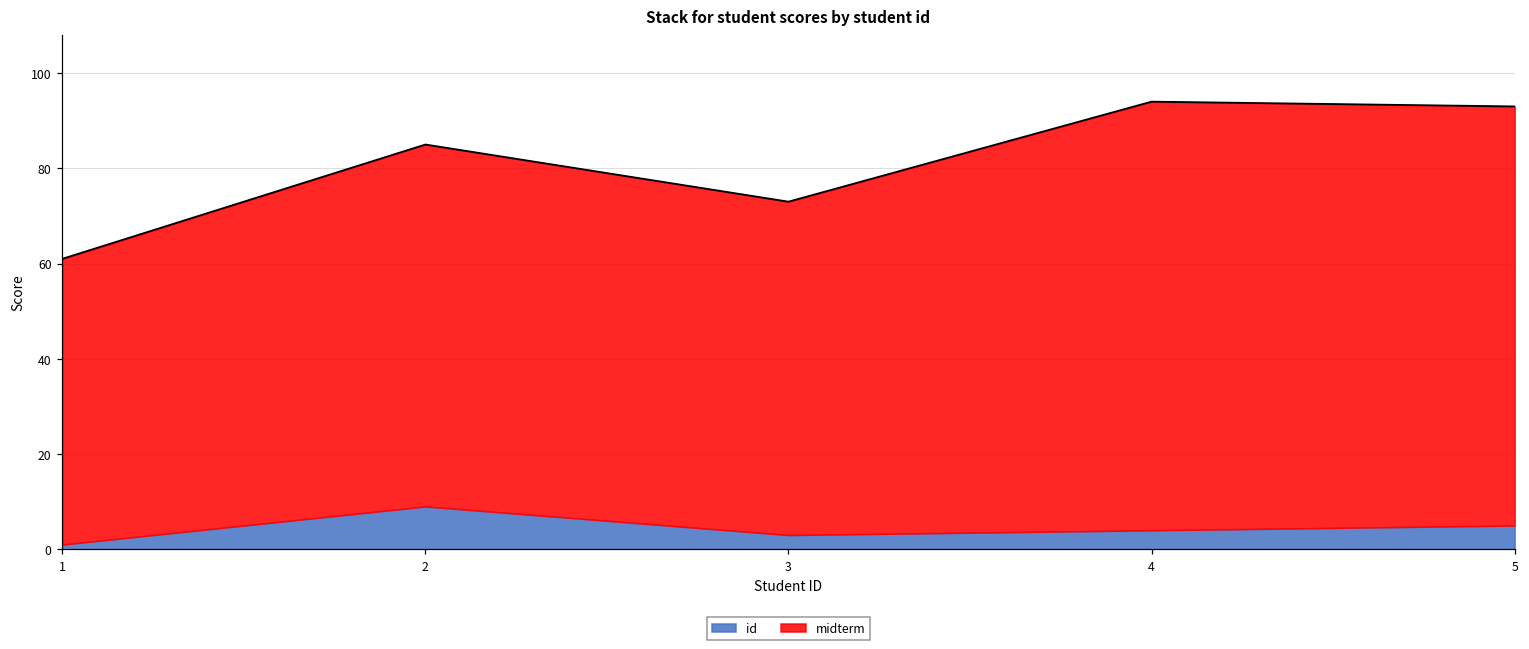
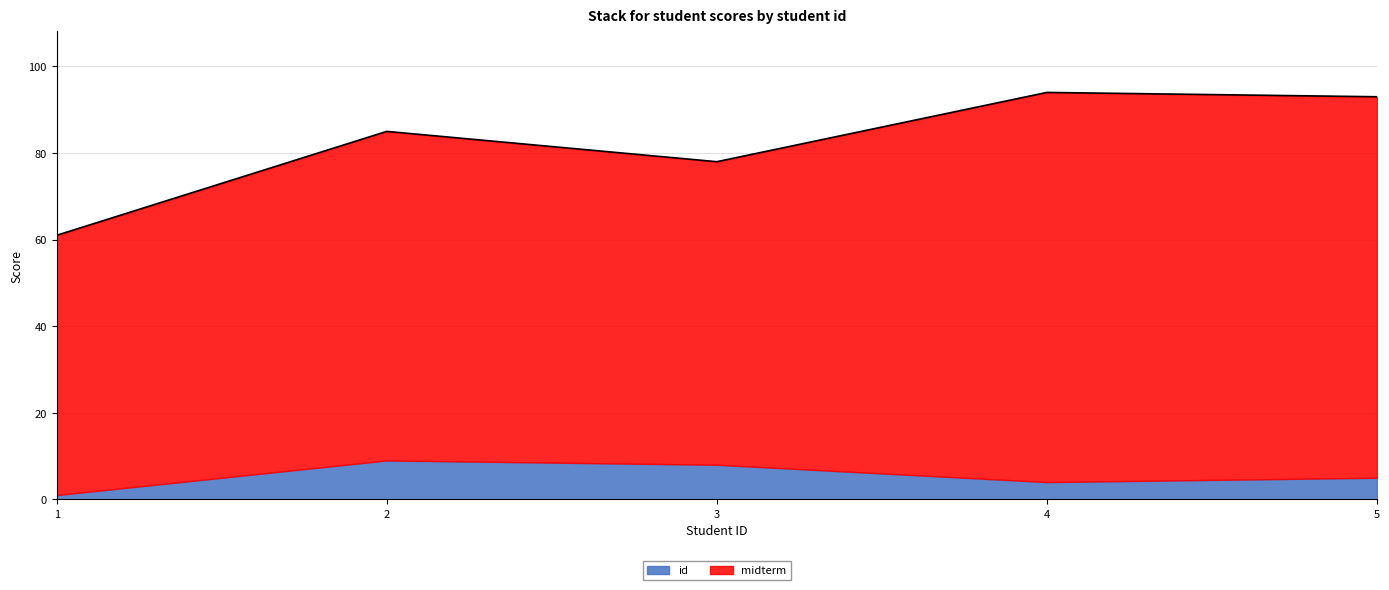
  {
    "id": {
      "1": 1,
      "2": 9,
-     "3": 3,
+     "3": 8,
      "4": 4,
      "5": 5
    },
    "midterm": {
      "1": 60,
      "2": 76,
      "3": 70,
      "4": 90,
      "5": 88
    }
  }
